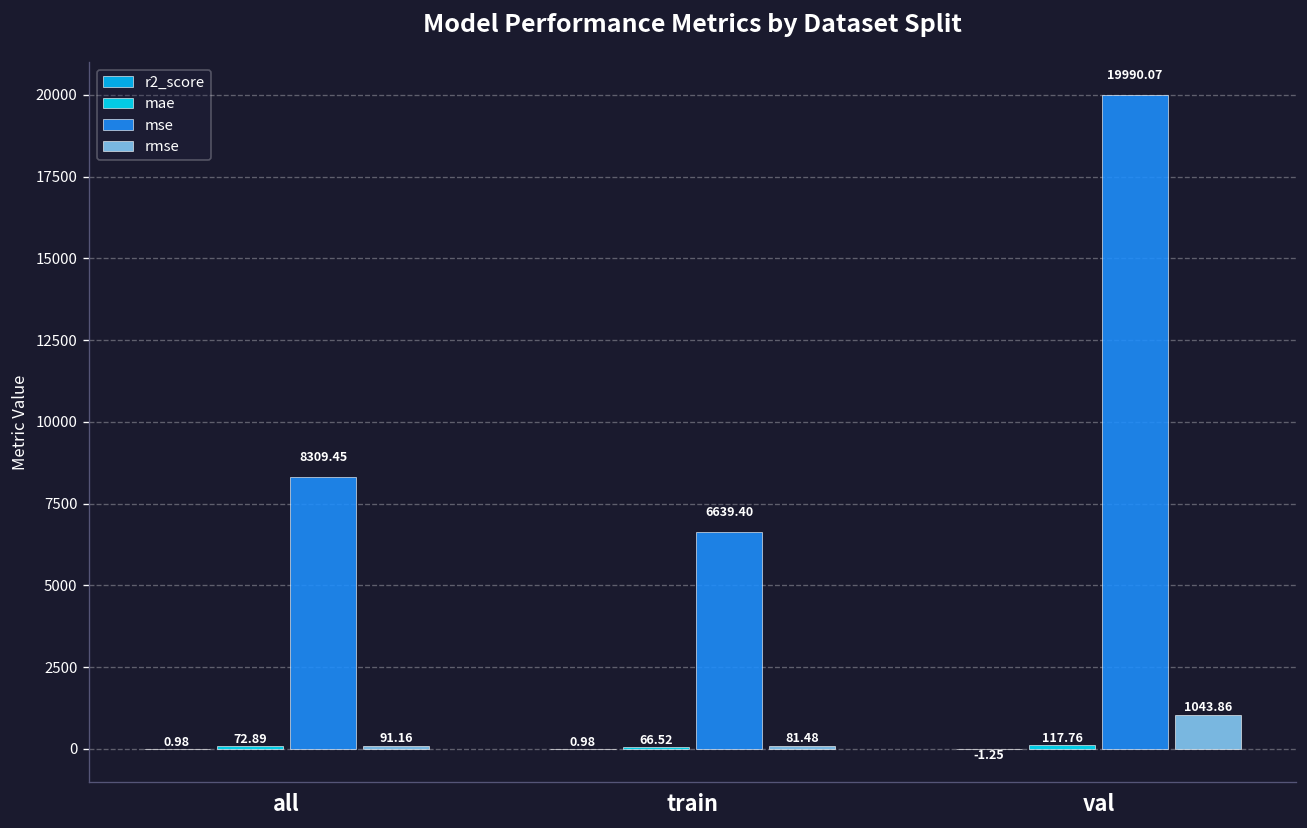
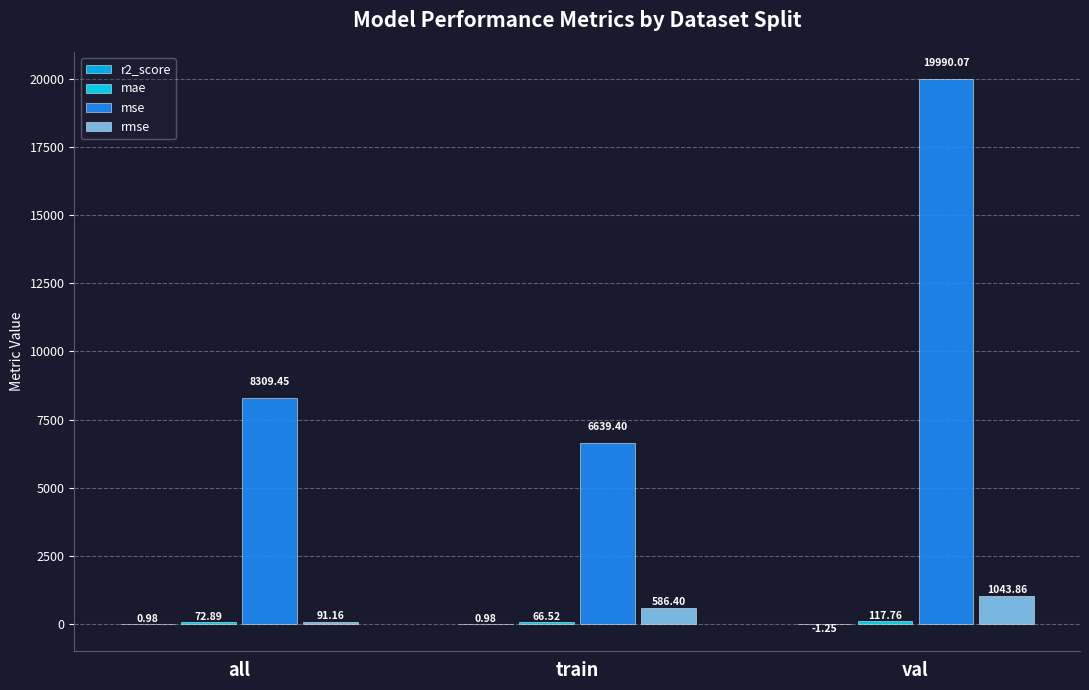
  {
    "rmse": {
      "all": 91.16,
-     "train": 81.48,
+     "train": 586.40,
      "val": 1043.86
    }
  }
